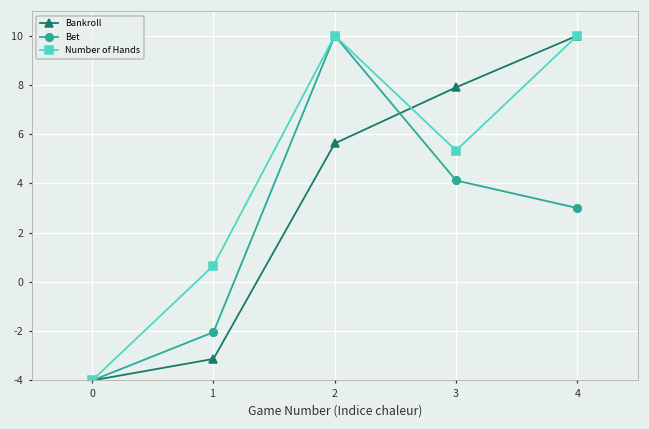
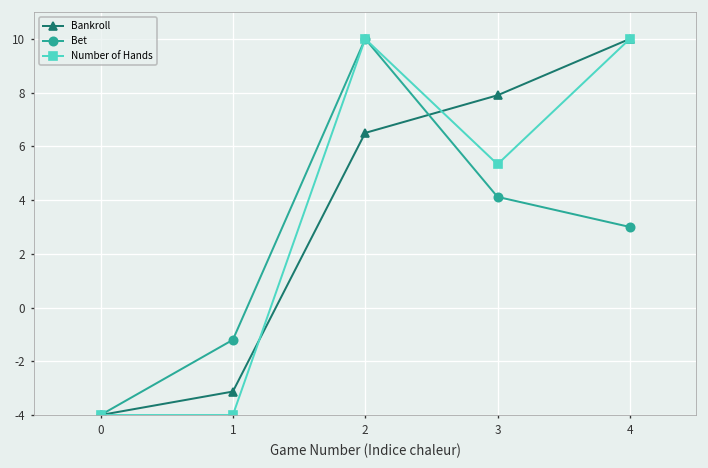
  {
    "Bankroll": {
      "1": -3.1,
-     "2": 5.6,
+     "2": 6.5,
      "3": 7.9
    },
    "Bet": {
-     "1": -2.0,
+     "1": -1.2,
      "3": 4.1,
      "4": 3.0
    },
    "Number of Hands": {
-     "1": 0.7,
+     "1": -4.0,
      "3": 5.3
    }
  }
